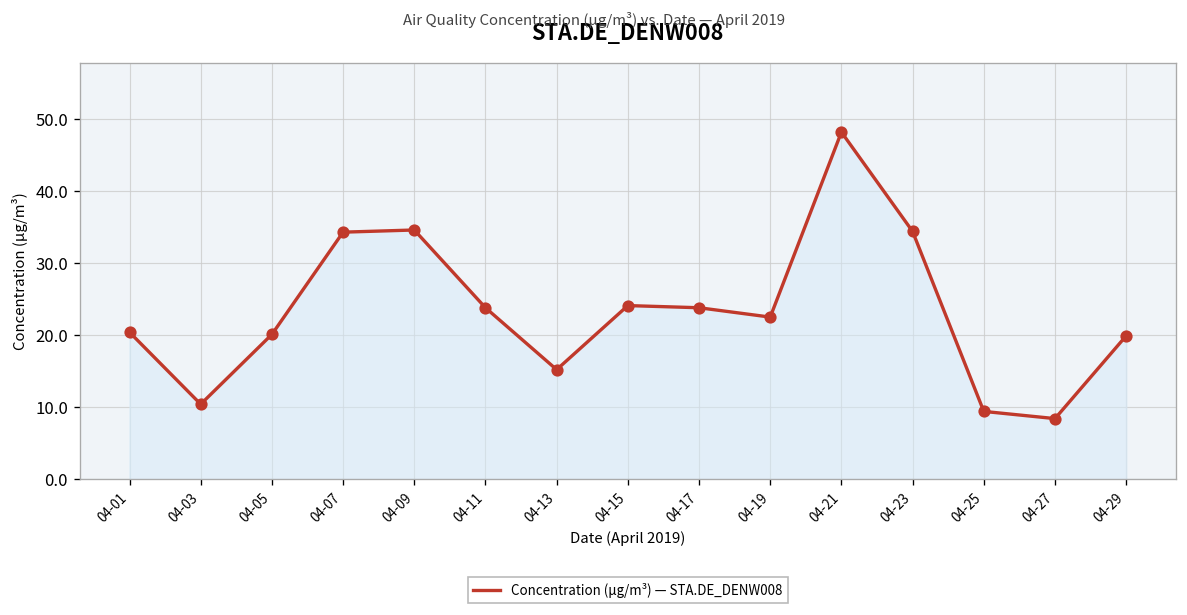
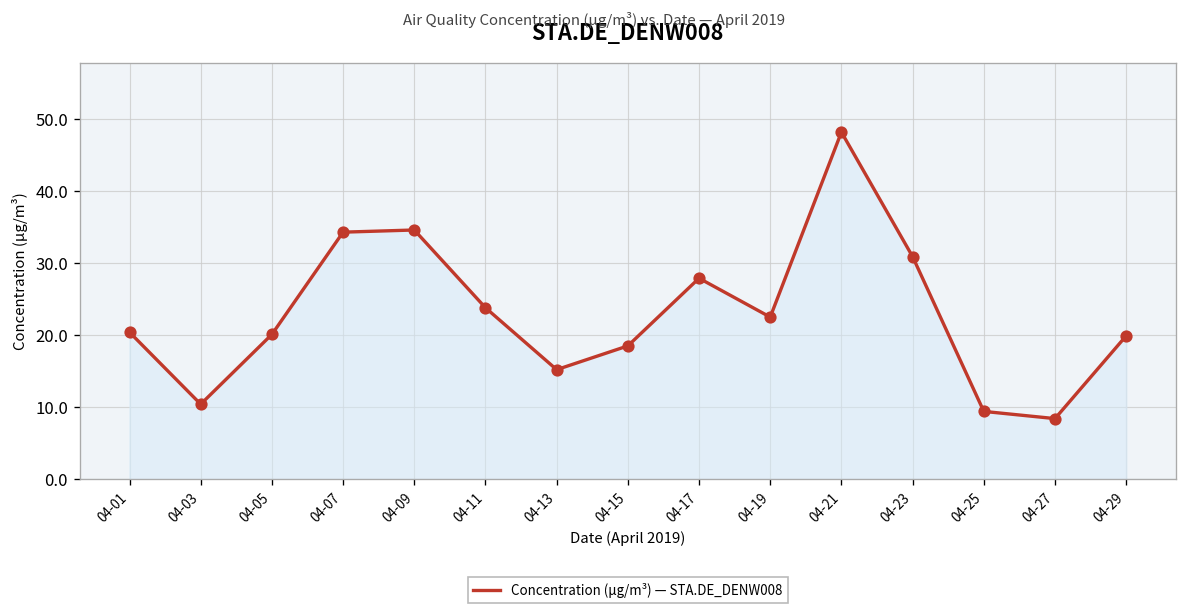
  {
    "04-01": 20,
    "04-03": 10,
    "04-05": 20,
    "04-07": 34,
    "04-09": 35,
    "04-11": 24,
    "04-13": 15,
-   "04-15": 24,
-   "04-17": 24,
+   "04-15": 19,
+   "04-17": 28,
    "04-19": 23,
    "04-21": 48,
-   "04-23": 34,
+   "04-23": 31,
    "04-25": 9,
    "04-27": 8,
    "04-29": 20
  }
